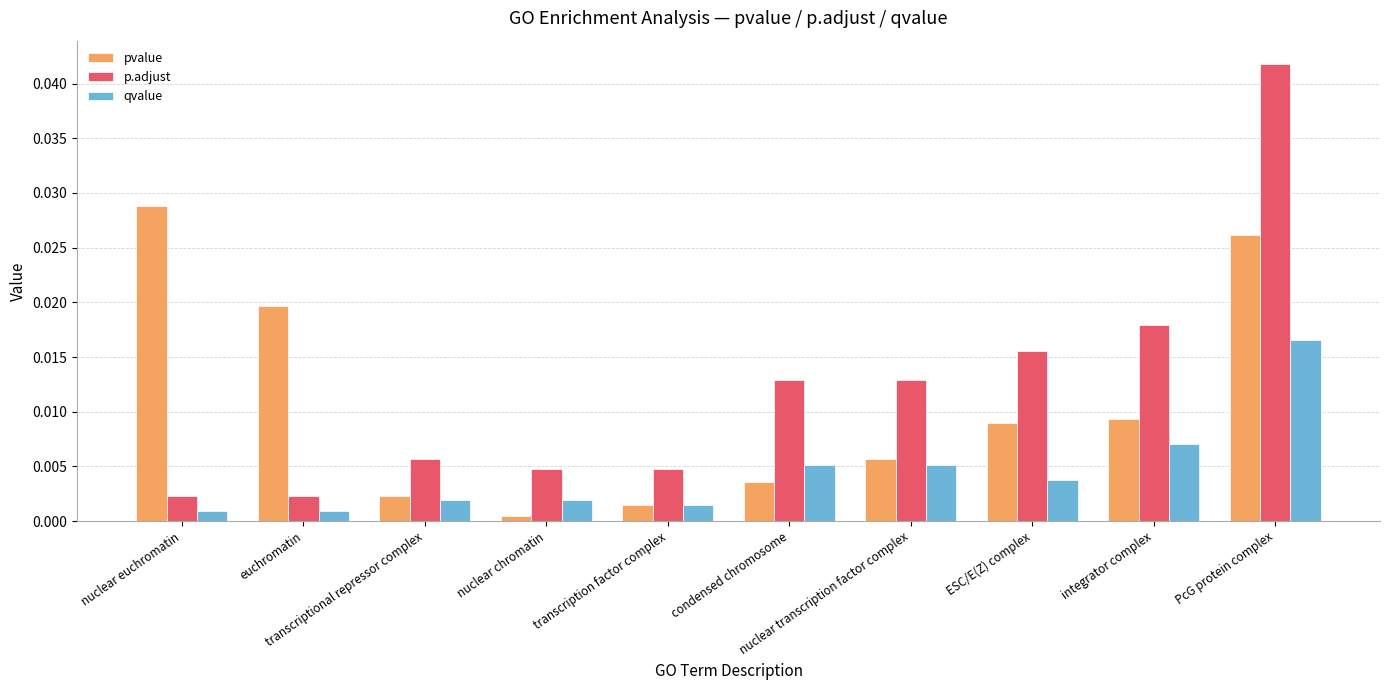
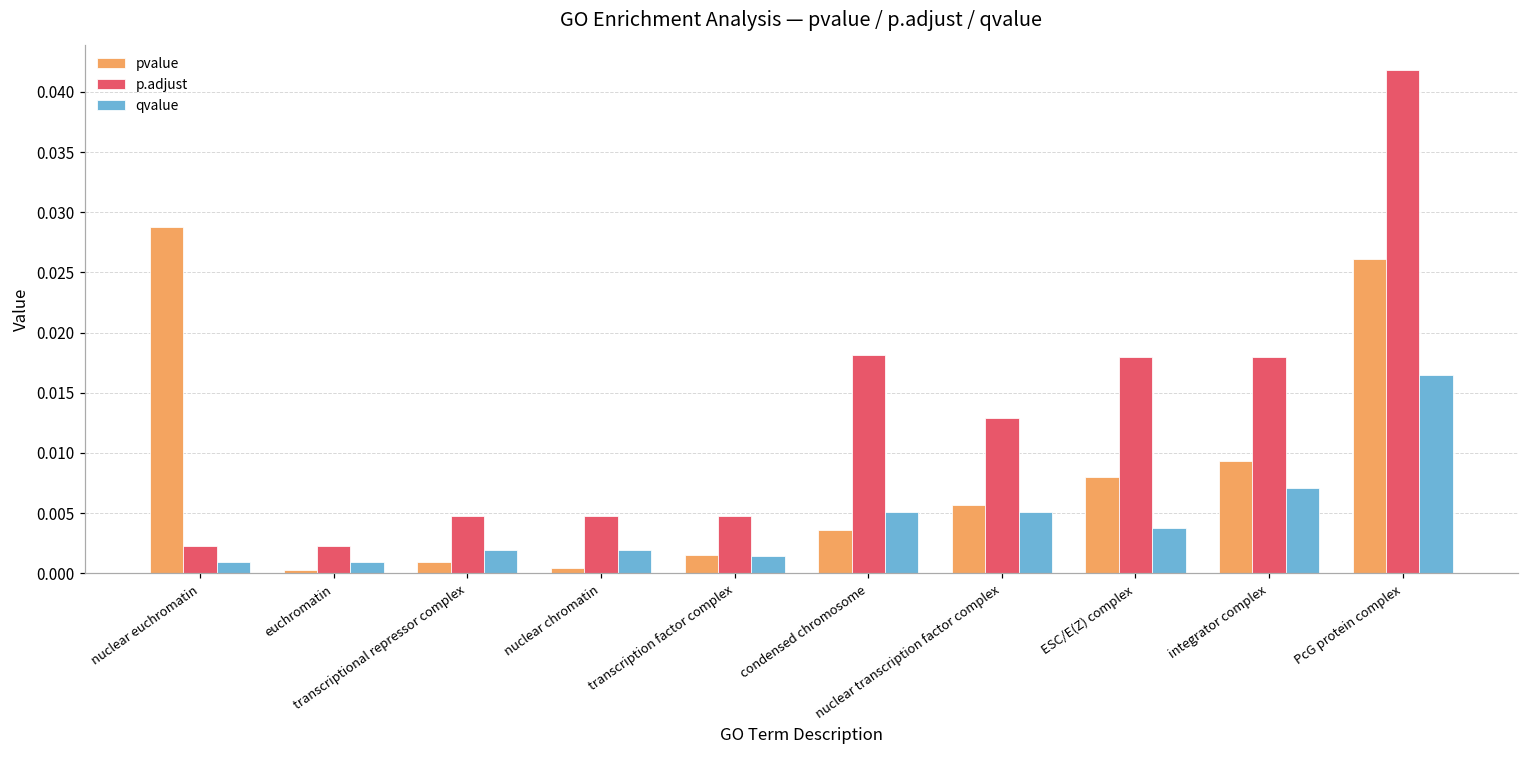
  {
    "pvalue": {
      "nuclear euchromatin": 0.0288,
-     "euchromatin": 0.0196,
-     "transcriptional repressor complex": 0.0023,
+     "euchromatin": 0.0003,
+     "transcriptional repressor complex": 0.0010,
      "nuclear chromatin": 0.0004,
      "transcription factor complex": 0.0015,
      "condensed chromosome": 0.0036,
      "nuclear transcription factor complex": 0.0056,
-     "ESC/E(Z) complex": 0.0090,
+     "ESC/E(Z) complex": 0.0080,
      "integrator complex": 0.0093,
      "PcG protein complex": 0.0261
    },
    "p.adjust": {
      "nuclear euchromatin": 0.0023,
      "euchromatin": 0.0023,
-     "transcriptional repressor complex": 0.0057,
+     "transcriptional repressor complex": 0.0048,
      "nuclear chromatin": 0.0048,
      "transcription factor complex": 0.0048,
-     "condensed chromosome": 0.0129,
+     "condensed chromosome": 0.0181,
      "nuclear transcription factor complex": 0.0129,
-     "ESC/E(Z) complex": 0.0155,
+     "ESC/E(Z) complex": 0.0179,
      "integrator complex": 0.0179,
      "PcG protein complex": 0.0418
    },
    "qvalue": {
      "nuclear euchromatin": 0.0009,
      "euchromatin": 0.0009,
      "transcriptional repressor complex": 0.0019,
      "nuclear chromatin": 0.0019,
      "transcription factor complex": 0.0015,
      "condensed chromosome": 0.0051,
      "nuclear transcription factor complex": 0.0051,
      "ESC/E(Z) complex": 0.0037,
      "integrator complex": 0.0071,
      "PcG protein complex": 0.0165
    }
  }
